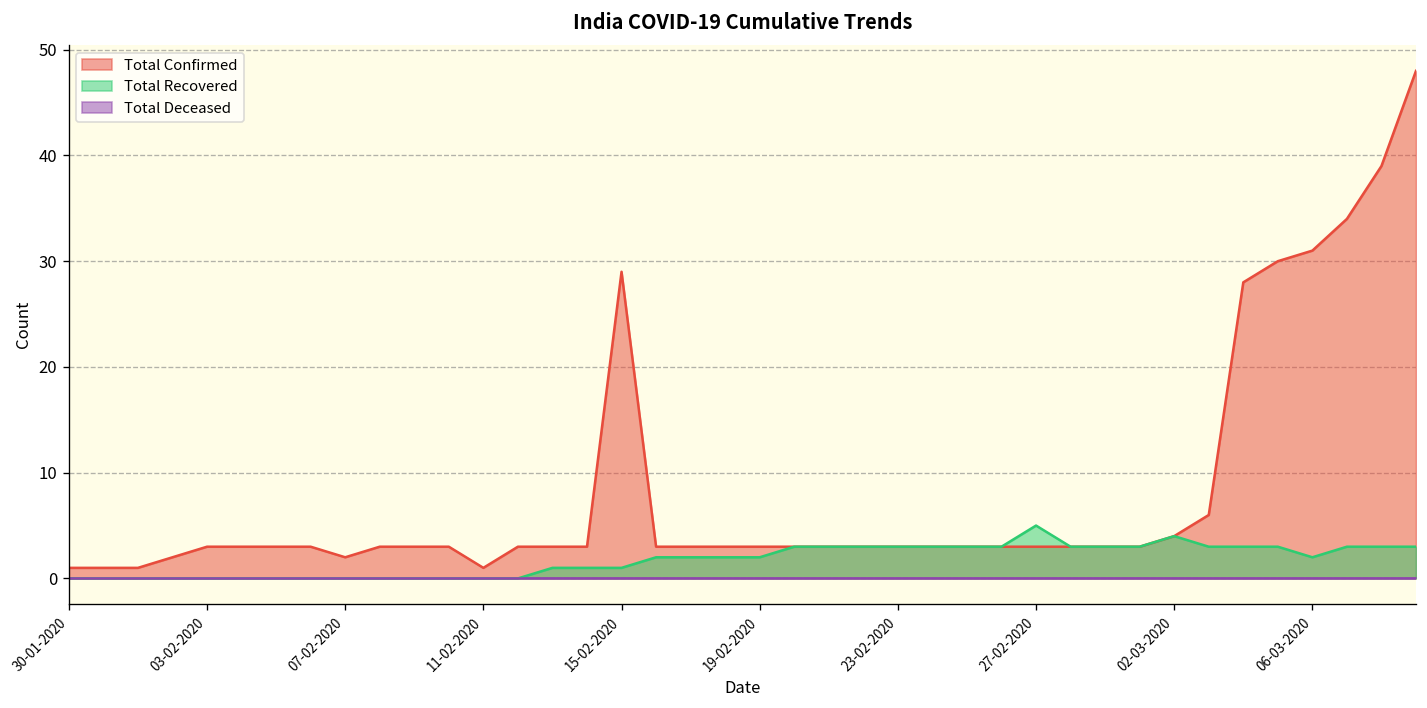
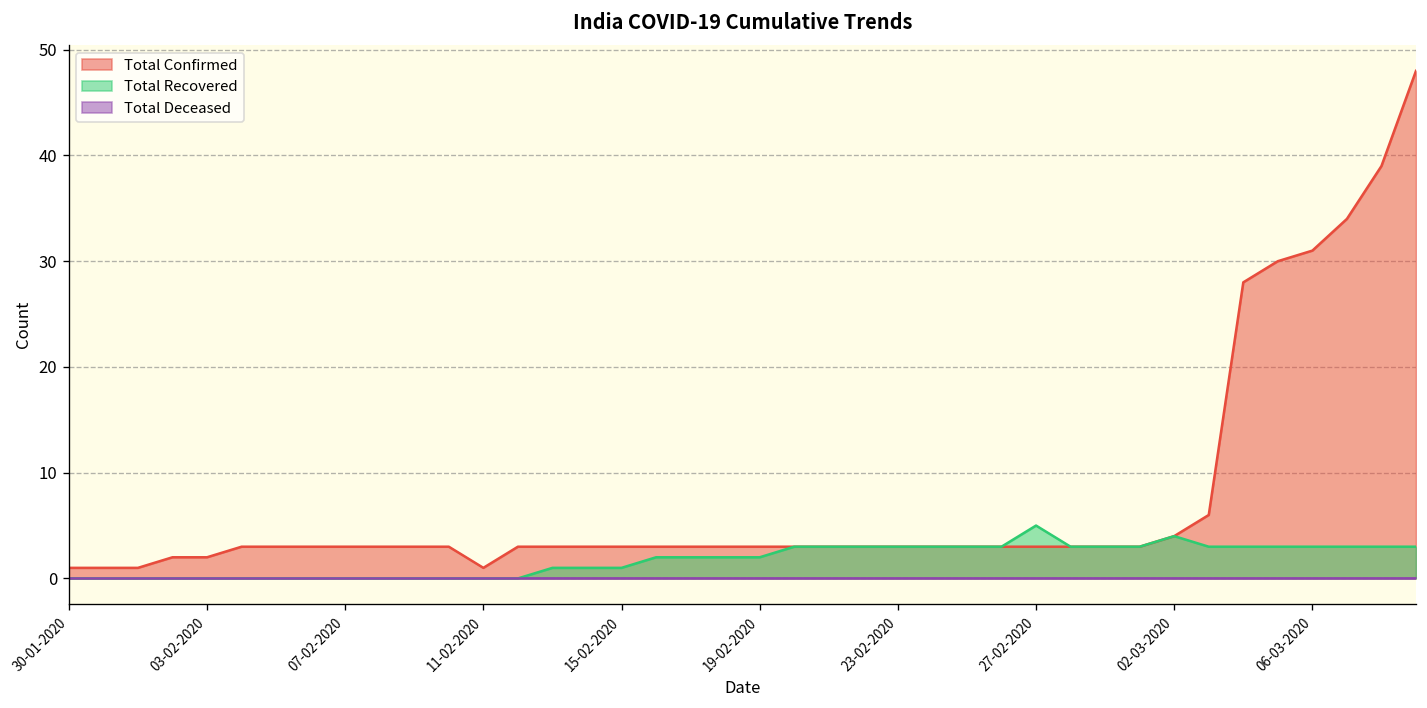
  {
    "Total Confirmed": {
      "30-01-2020": 1,
-     "03-02-2020": 3,
-     "07-02-2020": 2,
+     "03-02-2020": 2,
+     "07-02-2020": 3,
      "11-02-2020": 1,
-     "15-02-2020": 29,
+     "15-02-2020": 3,
      "19-02-2020": 3,
      "27-02-2020": 3,
      "06-03-2020": 31
    },
    "Total Recovered": {
      "15-02-2020": 1,
      "19-02-2020": 2,
      "27-02-2020": 5,
-     "06-03-2020": 2
+     "06-03-2020": 3
    },
    "Total Deceased": {
      "15-02-2020": 0,
      "19-02-2020": 0,
      "23-02-2020": 0,
      "27-02-2020": 0,
      "02-03-2020": 0,
      "06-03-2020": 0
    }
  }
